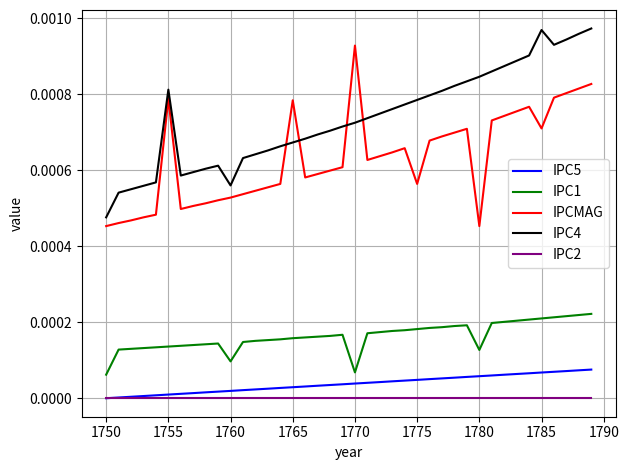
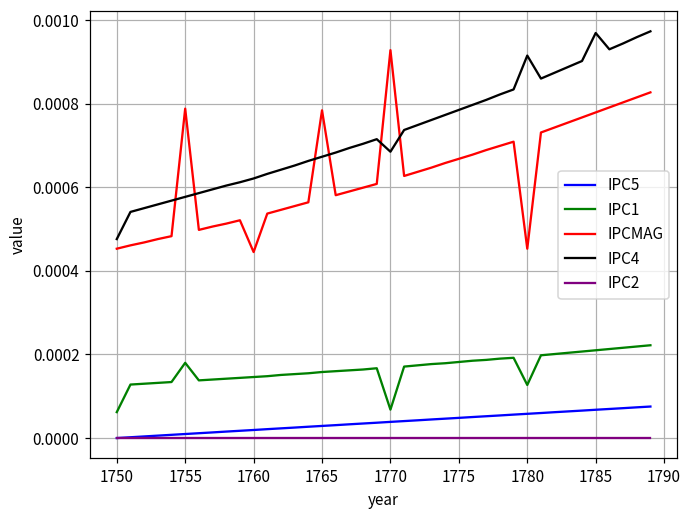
  {
    "IPC5": {
      "1755": 0.00001,
      "1760": 0.00002,
      "1765": 0.00003,
      "1770": 0.00004,
      "1775": 0.00005,
      "1780": 0.00006,
      "1785": 0.00007
    },
    "IPC1": {
      "1750": 0.00006,
-     "1755": 0.00014,
-     "1760": 0.00010,
+     "1755": 0.00018,
+     "1760": 0.00015,
      "1765": 0.00016,
      "1770": 0.00007,
      "1775": 0.00018,
      "1780": 0.00013,
      "1785": 0.00021
    },
    "IPCMAG": {
      "1750": 0.00045,
      "1755": 0.00079,
-     "1760": 0.00053,
+     "1760": 0.00045,
      "1765": 0.00078,
      "1770": 0.00093,
-     "1775": 0.00056,
+     "1775": 0.00067,
      "1780": 0.00045,
-     "1785": 0.00071
+     "1785": 0.00078
    },
    "IPC4": {
      "1750": 0.00048,
-     "1755": 0.00081,
-     "1760": 0.00056,
+     "1755": 0.00058,
+     "1760": 0.00062,
      "1765": 0.00067,
-     "1770": 0.00073,
+     "1770": 0.00069,
      "1775": 0.00079,
-     "1780": 0.00085,
+     "1780": 0.00092,
      "1785": 0.00097
    },
    "IPC2": {
      "1755": 0.00000,
      "1760": 0.00000,
      "1765": 0.00000,
      "1770": 0.00000,
      "1775": 0.00000,
      "1780": 0.00000,
      "1785": 0.00000
    }
  }
